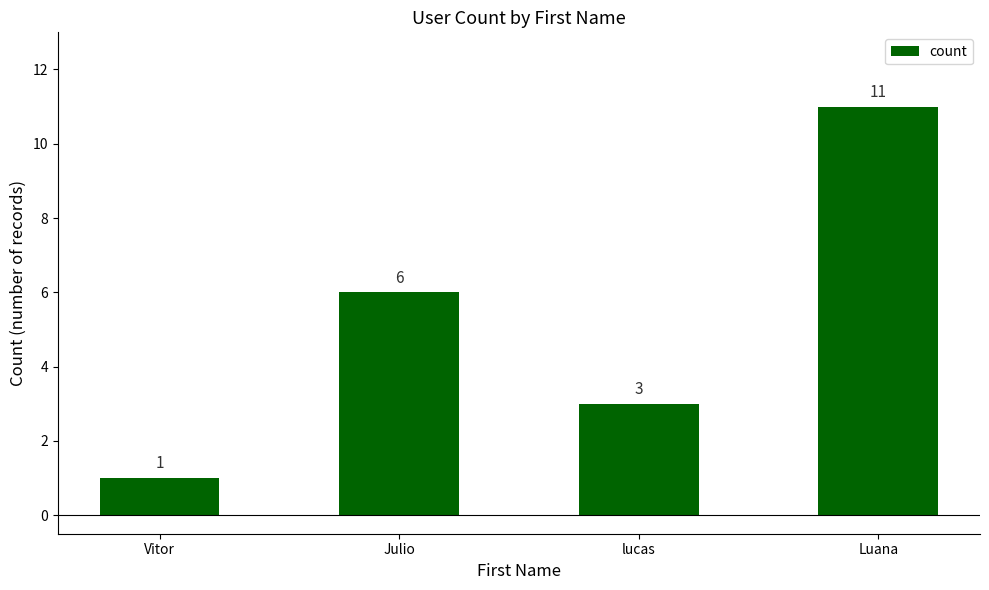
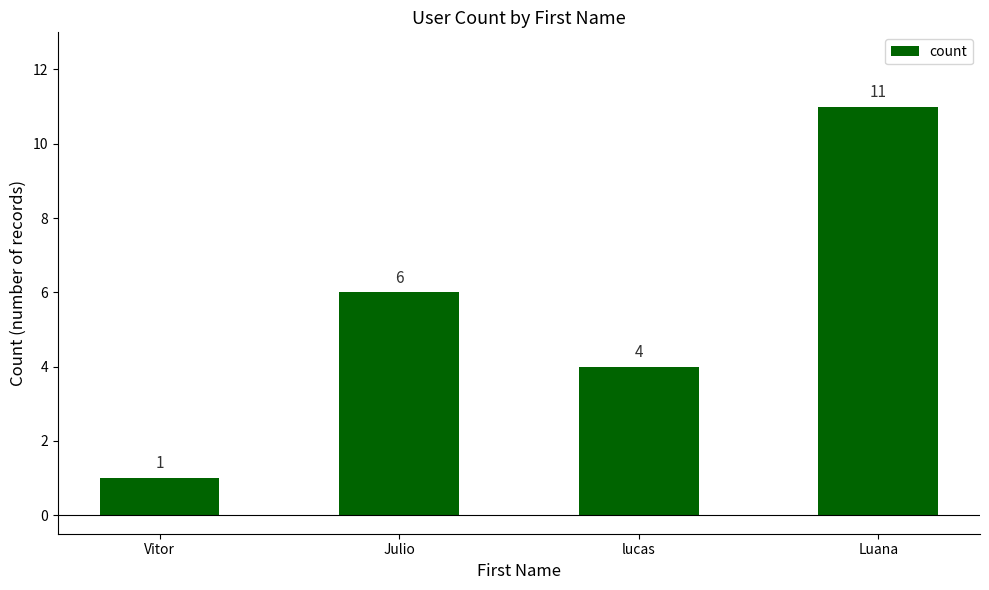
  {
    "Vitor": 1,
    "Julio": 6,
-   "lucas": 3,
+   "lucas": 4,
    "Luana": 11
  }
